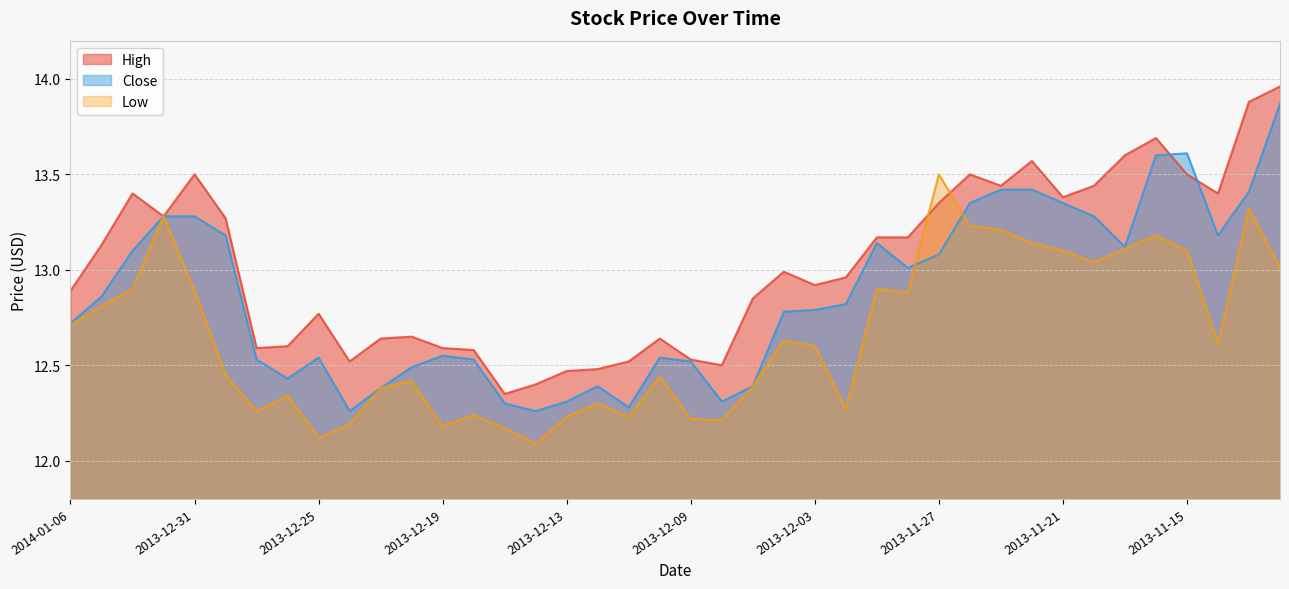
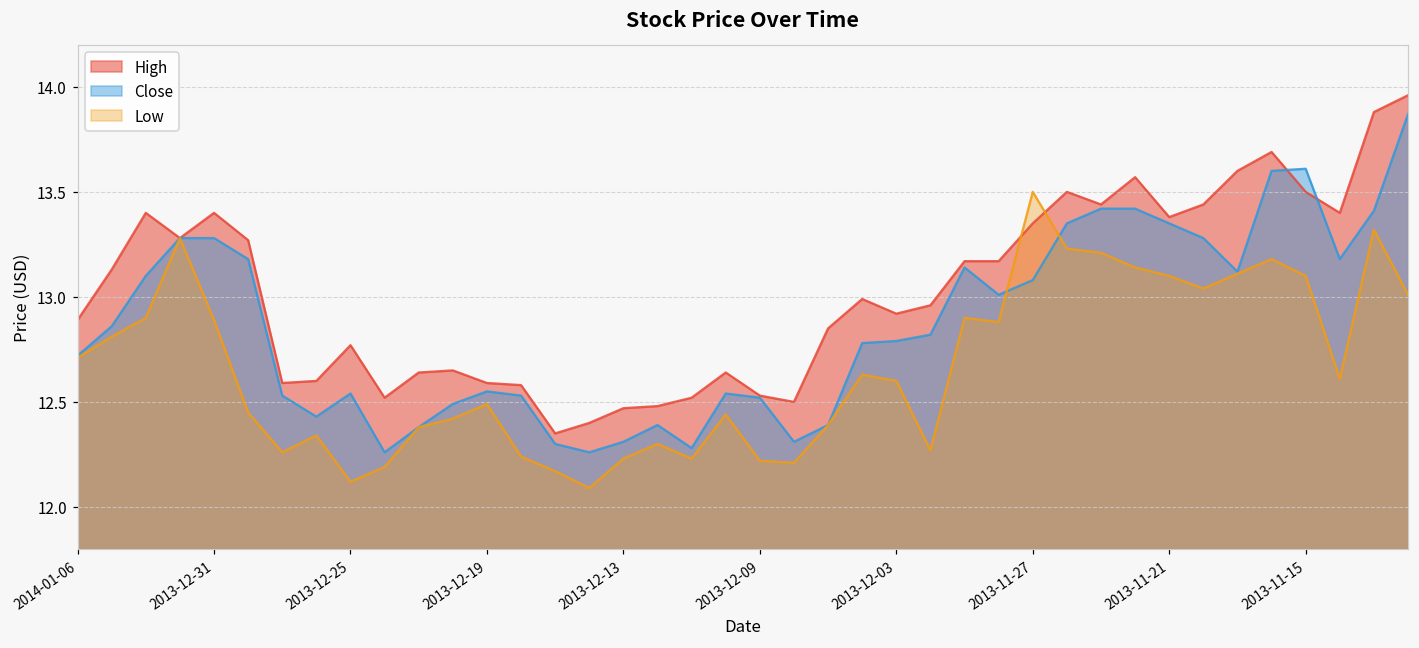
  {
    "High": {
      "2014-01-06": 12.9,
-     "2013-12-31": 13.5,
+     "2013-12-31": 13.4,
      "2013-12-25": 12.77,
      "2013-12-19": 12.6,
      "2013-12-13": 12.47,
      "2013-12-03": 12.92,
      "2013-11-27": 13.35,
      "2013-11-21": 13.38,
      "2013-11-15": 13.5
    },
    "Close": {
      "2013-12-31": 13.28,
      "2013-12-25": 12.54,
      "2013-12-19": 12.55,
      "2013-12-13": 12.31,
      "2013-12-03": 12.79,
      "2013-11-27": 13.08,
      "2013-11-21": 13.35,
      "2013-11-15": 13.61
    },
    "Low": {
      "2013-12-31": 12.89,
      "2013-12-25": 12.12,
-     "2013-12-19": 12.18,
+     "2013-12-19": 12.49,
      "2013-12-13": 12.23,
      "2013-12-09": 12.22,
      "2013-12-03": 12.60,
      "2013-11-27": 13.50,
      "2013-11-21": 13.10,
      "2013-11-15": 13.10
    }
  }
